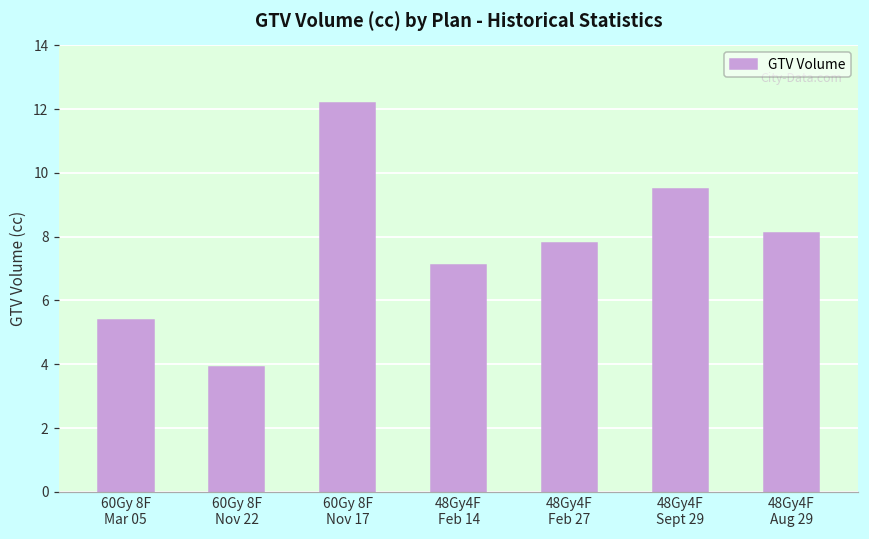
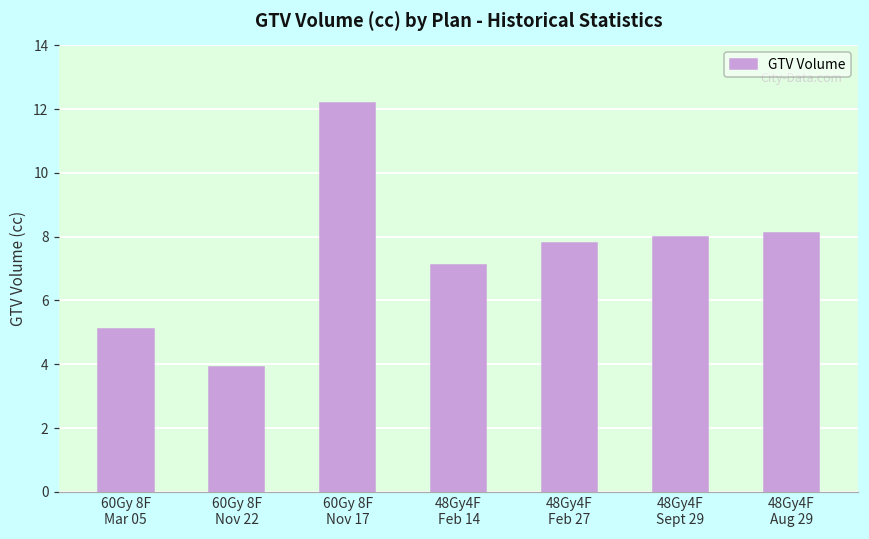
  {
-   "60Gy 8F Mar 05": 5.4,
+   "60Gy 8F Mar 05": 5.1,
    "60Gy 8F Nov 22": 3.9,
    "60Gy 8F Nov 17": 12.2,
    "48Gy4F Feb 14": 7.1,
    "48Gy4F Feb 27": 7.8,
-   "48Gy4F Sept 29": 9.5,
+   "48Gy4F Sept 29": 8.0,
    "48Gy4F Aug 29": 8.1
  }
